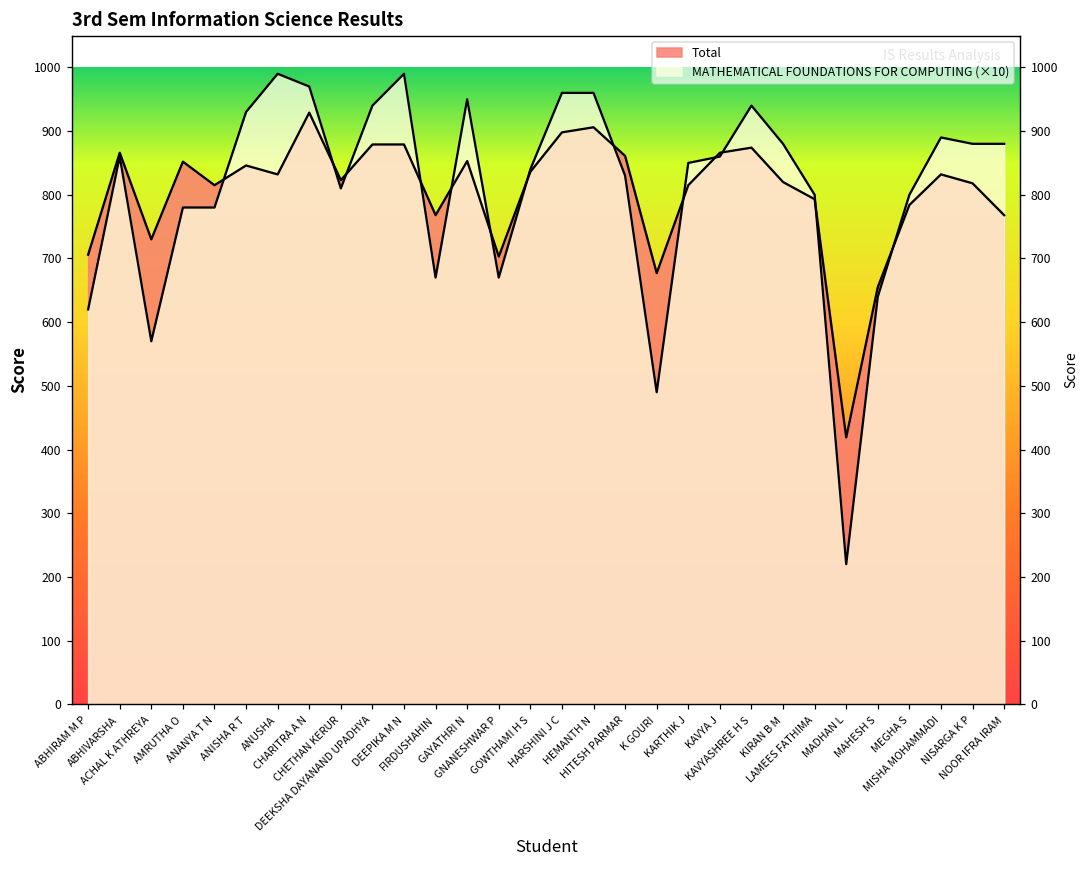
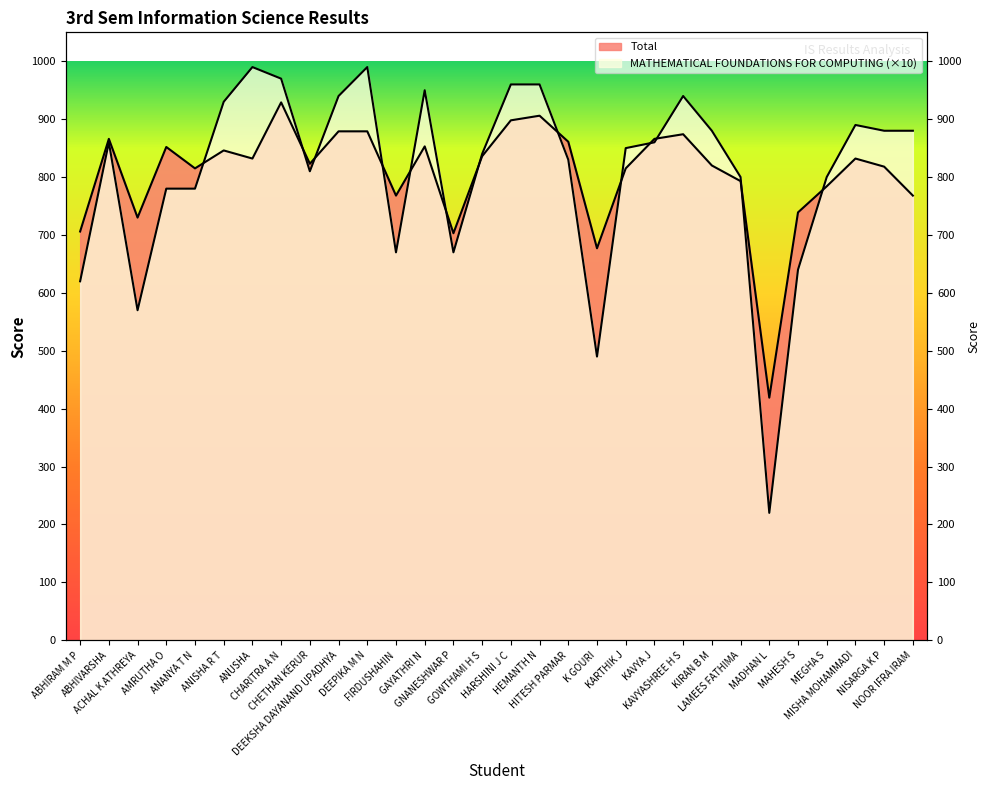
  {
    "Total": {
      "ABHIRAM M P": 710,
      "ABHIVARSHA": 870,
      "ACHAL K ATHREYA": 730,
      "AMRUTHA O": 850,
      "ANANYA T N": 820,
      "ANISHA R T": 850,
      "ANUSHA": 830,
      "CHARITRA A N": 930,
      "CHETHAN KERUR": 820,
      "DEEKSHA DAYANAND UPADHYA": 880,
      "DEEPIKA M N": 880,
      "FIRDUSHAHIN": 770,
      "GAYATHRI N": 850,
      "GNANESHWAR P": 700,
      "HARSHINI J C": 900,
      "HEMANTH N": 910,
      "HITESH PARMAR": 860,
      "K GOURI": 680,
      "KARTHIK J": 820,
      "KAVYA J": 870,
      "KAVYASHREE H S": 870,
      "KIRAN B M": 820,
      "LAMEES FATHIMA": 790,
      "MADHAN L": 420,
-     "MAHESH S": 660,
+     "MAHESH S": 740,
      "MEGHA S": 780,
      "MISHA MOHAMMADI": 830,
      "NISARGA K P": 820,
      "NOOR IFRA IRAM": 770
    },
    "MATHEMATICAL FOUNDATIONS FOR COMPUTING (×10)": {
      "ABHIRAM M P": 620,
      "ABHIVARSHA": 860,
      "ACHAL K ATHREYA": 570,
      "AMRUTHA O": 780,
      "ANANYA T N": 780,
      "ANISHA R T": 930,
      "ANUSHA": 990,
      "CHARITRA A N": 970,
      "CHETHAN KERUR": 810,
      "DEEKSHA DAYANAND UPADHYA": 940,
      "DEEPIKA M N": 990,
      "FIRDUSHAHIN": 670,
      "GAYATHRI N": 950,
      "GNANESHWAR P": 670,
      "HARSHINI J C": 960,
      "HEMANTH N": 960,
      "HITESH PARMAR": 830,
      "K GOURI": 490,
      "KARTHIK J": 850,
      "KAVYA J": 860,
      "KAVYASHREE H S": 940,
      "KIRAN B M": 880,
      "LAMEES FATHIMA": 800,
      "MADHAN L": 220,
      "MAHESH S": 640,
      "MEGHA S": 800,
      "MISHA MOHAMMADI": 890,
      "NISARGA K P": 880,
      "NOOR IFRA IRAM": 880
    }
  }
